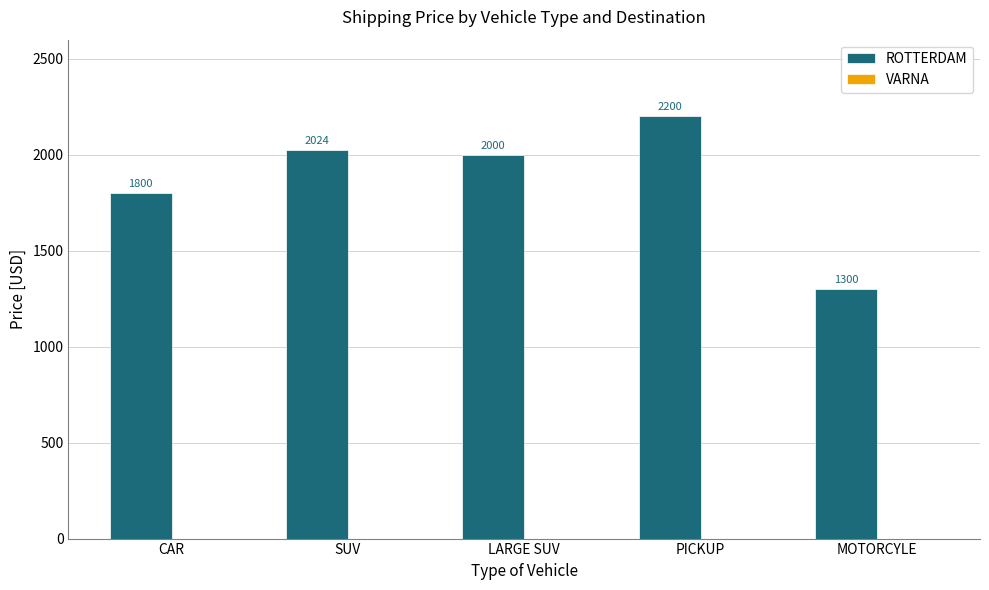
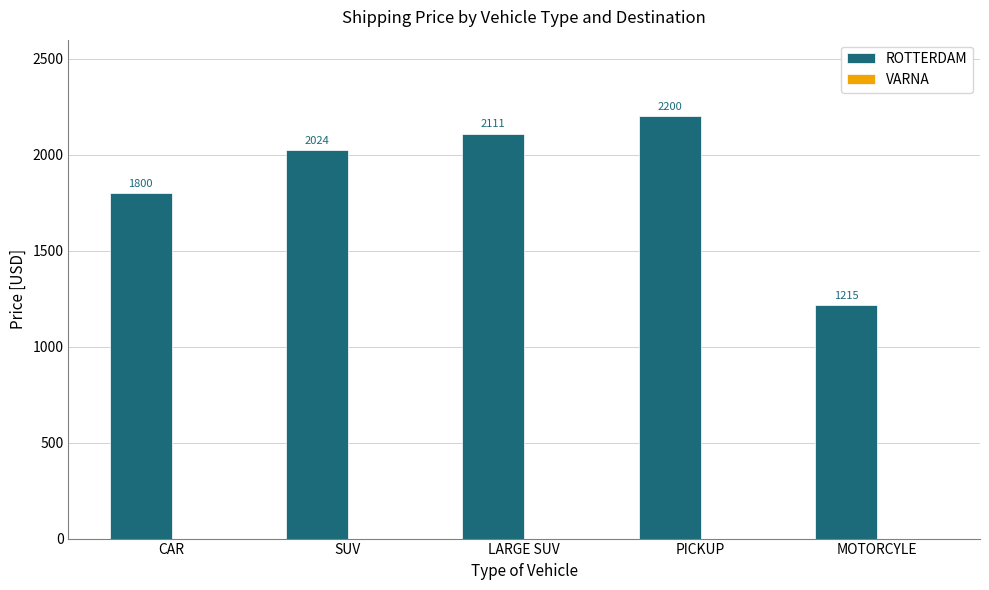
  {
    "ROTTERDAM": {
      "CAR": 1800,
      "SUV": 2024,
-     "LARGE SUV": 2000,
+     "LARGE SUV": 2111,
      "PICKUP": 2200,
-     "MOTORCYLE": 1300
+     "MOTORCYLE": 1215
    },
    "VARNA": {
      "CAR": 0,
      "SUV": 0,
      "LARGE SUV": 0,
      "PICKUP": 0,
      "MOTORCYLE": 0
    }
  }
